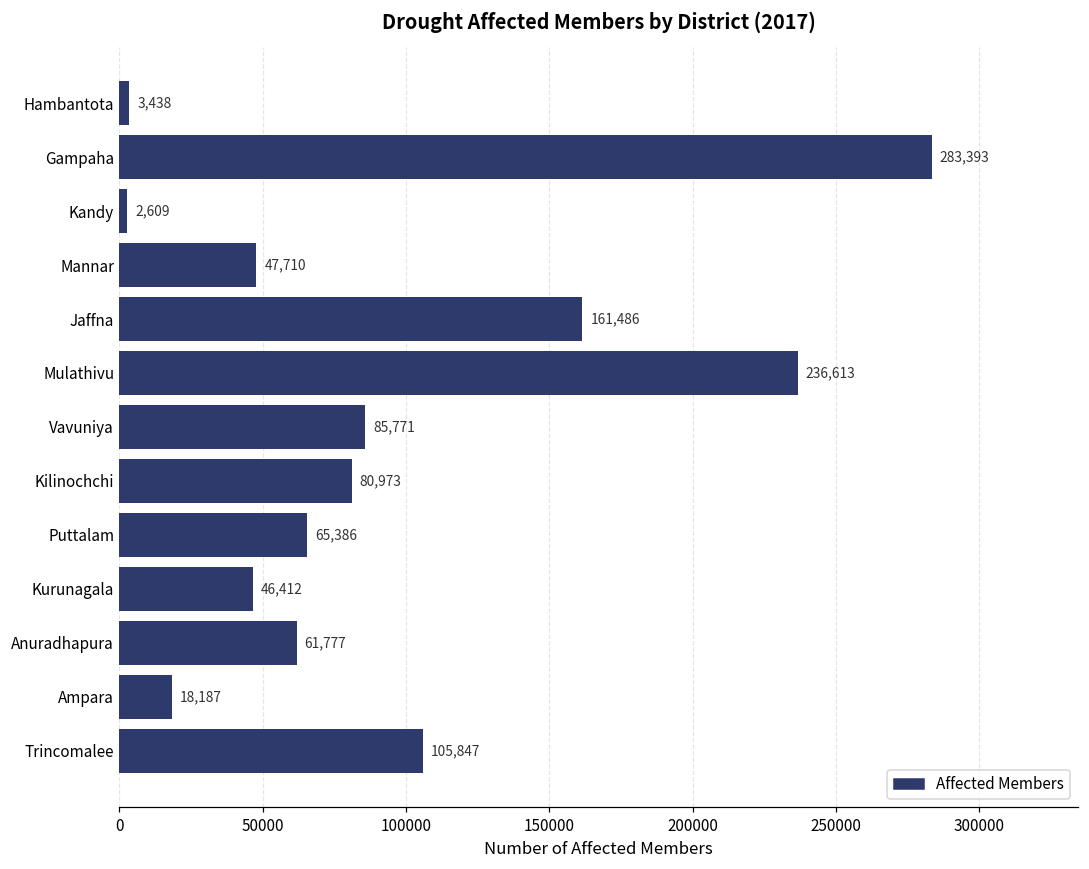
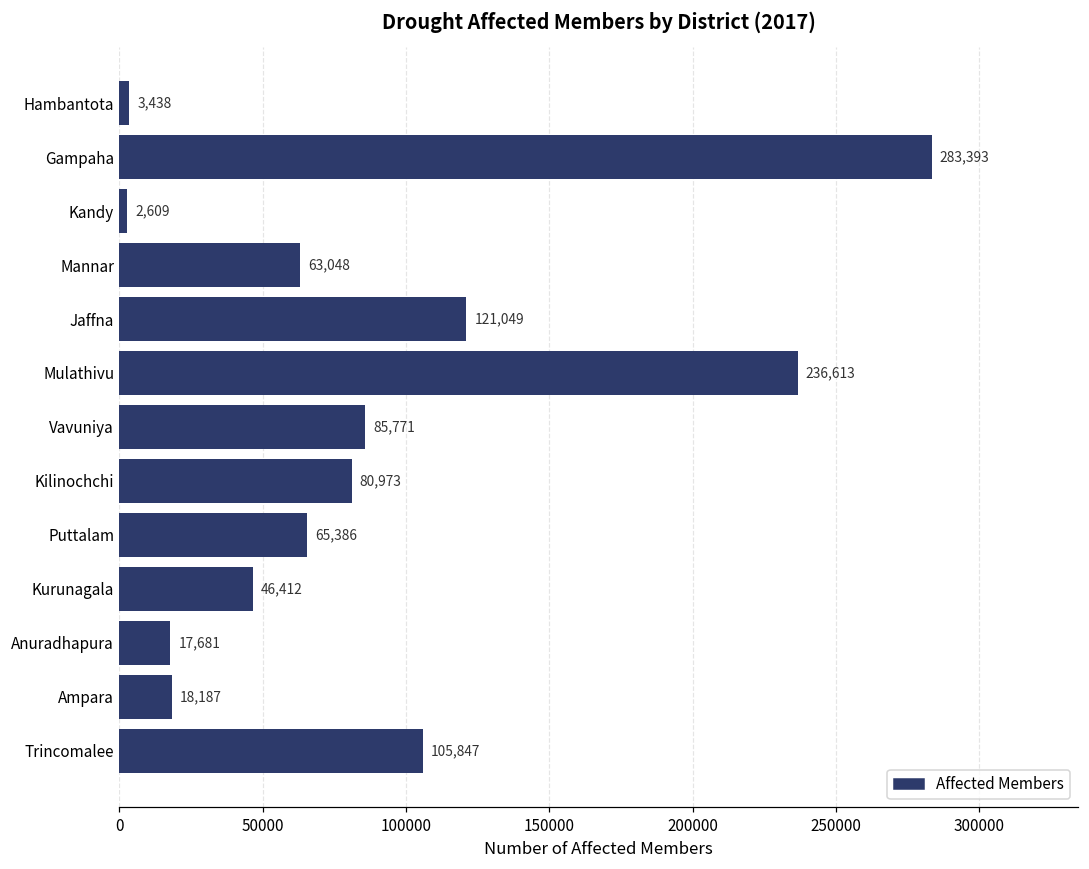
  {
    "Hambantota": "3,438",
    "Gampaha": "283,393",
    "Kandy": "2,609",
-   "Mannar": "47,710",
-   "Jaffna": "161,486",
+   "Mannar": "63,048",
+   "Jaffna": "121,049",
    "Mulathivu": "236,613",
    "Vavuniya": "85,771",
    "Kilinochchi": "80,973",
    "Puttalam": "65,386",
    "Kurunagala": "46,412",
-   "Anuradhapura": "61,777",
+   "Anuradhapura": "17,681",
    "Ampara": "18,187",
    "Trincomalee": "105,847"
  }
